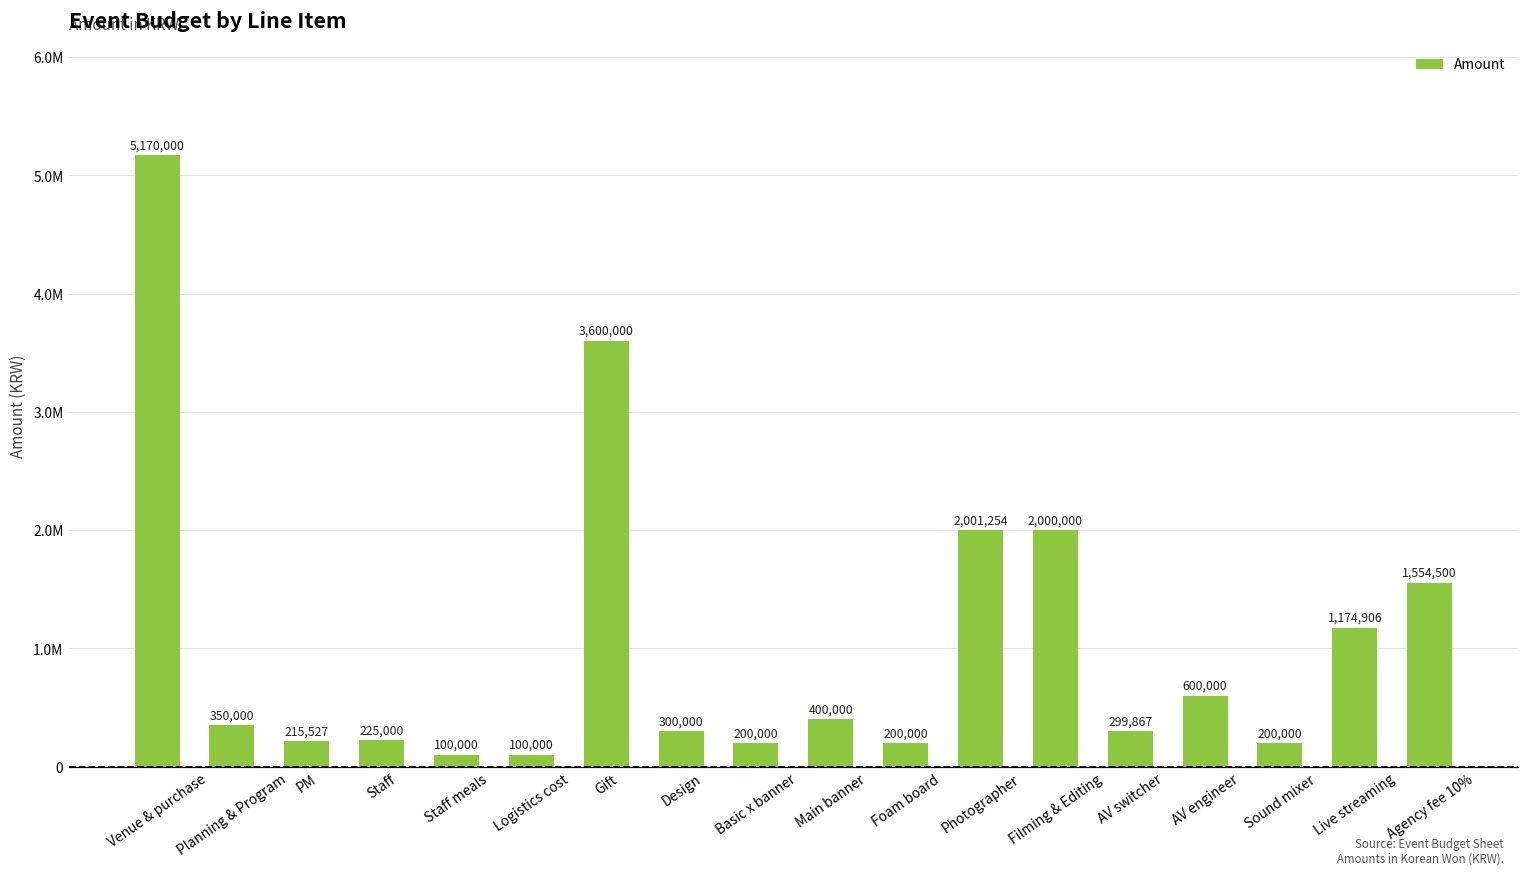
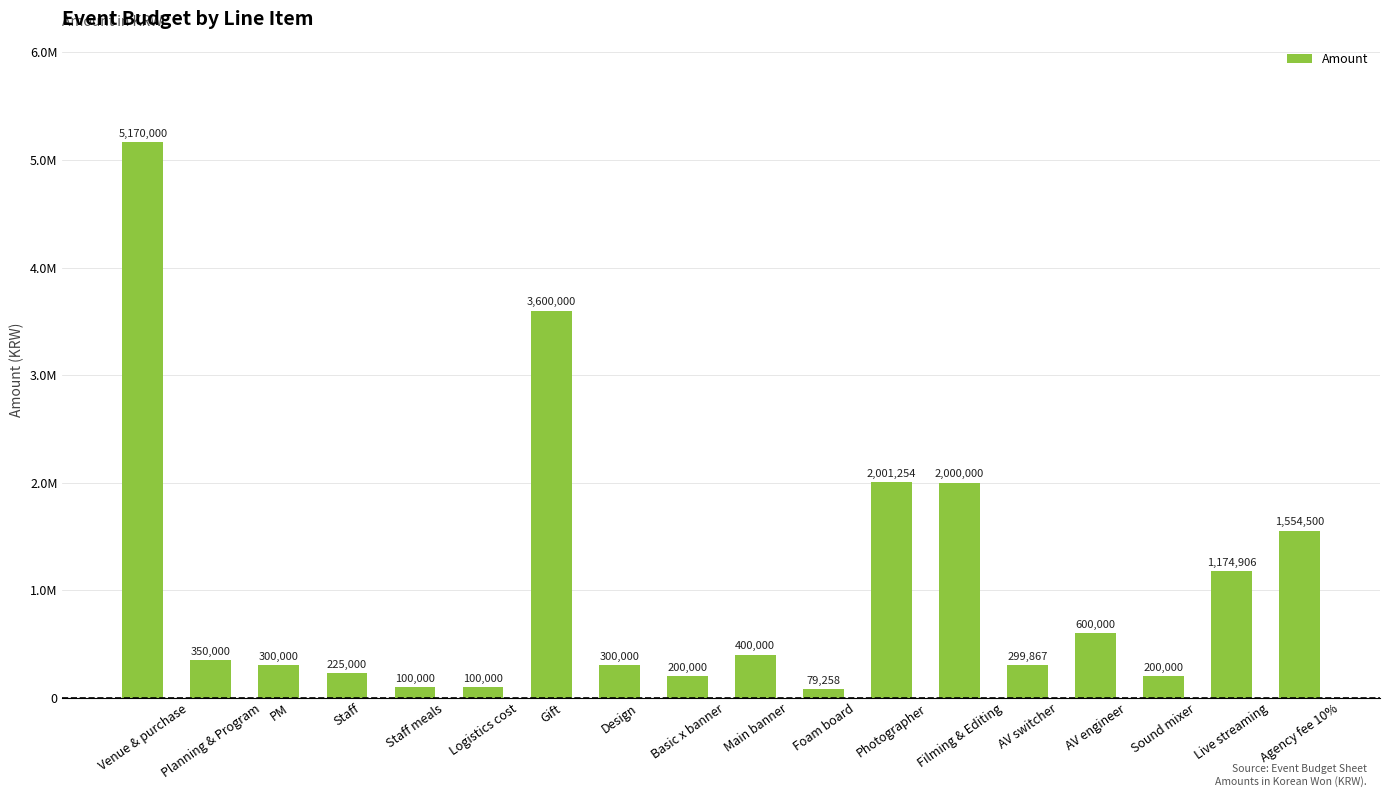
  {
    "Venue & purchase": "5,170,000",
    "Planning & Program": "350,000",
-   "PM": "215,527",
+   "PM": "300,000",
    "Staff": "225,000",
    "Staff meals": "100,000",
    "Logistics cost": "100,000",
    "Gift": "3,600,000",
    "Design": "300,000",
    "Basic x banner": "200,000",
    "Main banner": "400,000",
-   "Foam board": "200,000",
+   "Foam board": "79,258",
    "Photographer": "2,001,254",
    "Filming & Editing": "2,000,000",
    "AV switcher": "299,867",
    "AV engineer": "600,000",
    "Sound mixer": "200,000",
    "Live streaming": "1,174,906",
    "Agency fee 10%": "1,554,500"
  }
